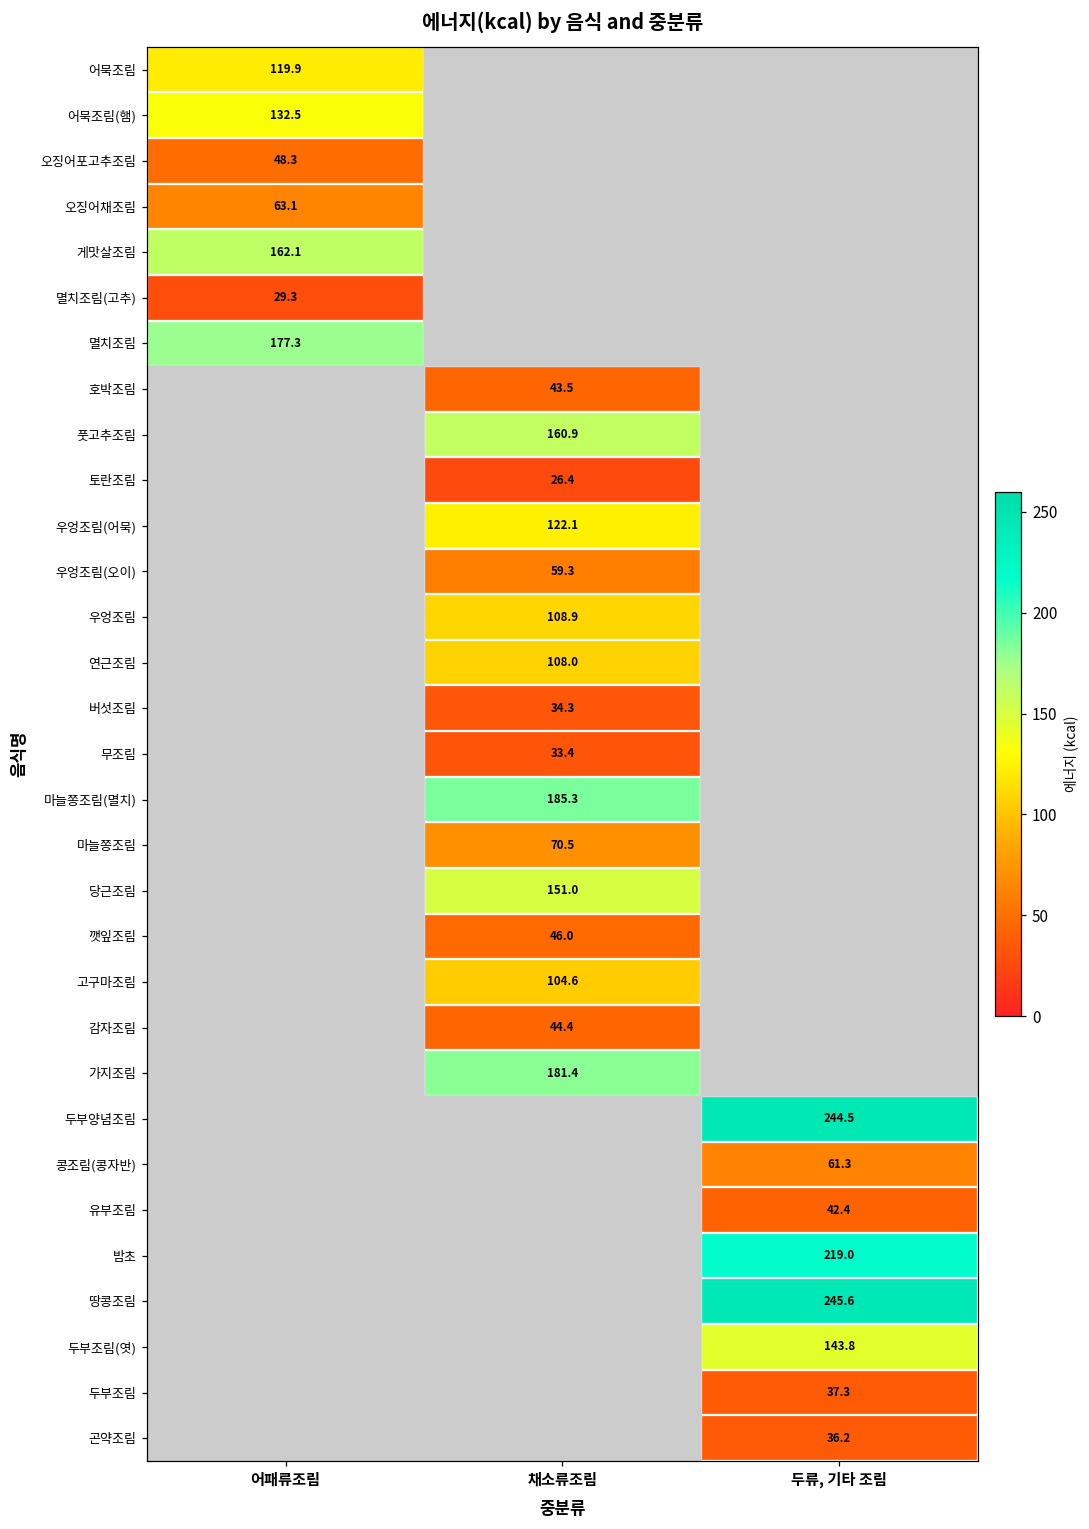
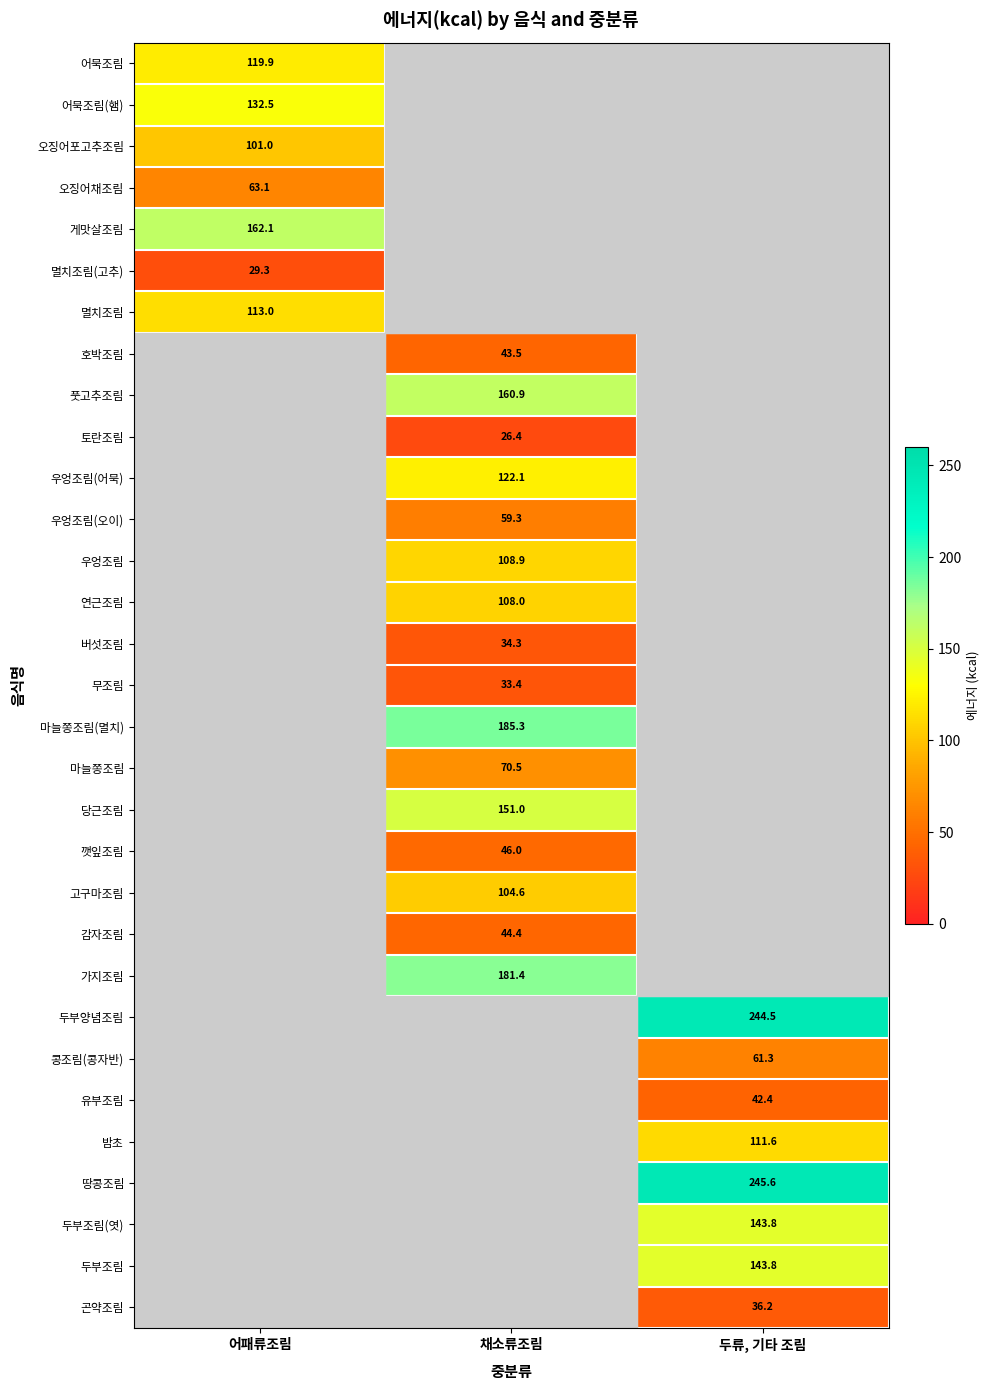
  {
    "어묵조림": {
      "어패류조림": 119.9
    },
    "어묵조림(햄)": {
      "어패류조림": 132.5
    },
    "오징어포고추조림": {
-     "어패류조림": 48.3
+     "어패류조림": 101.0
    },
    "오징어채조림": {
      "어패류조림": 63.1
    },
    "게맛살조림": {
      "어패류조림": 162.1
    },
    "멸치조림(고추)": {
      "어패류조림": 29.3
    },
    "멸치조림": {
-     "어패류조림": 177.3
+     "어패류조림": 113.0
    },
    "호박조림": {
      "채소류조림": 43.5
    },
    "풋고추조림": {
      "채소류조림": 160.9
    },
    "토란조림": {
      "채소류조림": 26.4
    },
    "우엉조림(어묵)": {
      "채소류조림": 122.1
    },
    "우엉조림(오이)": {
      "채소류조림": 59.3
    },
    "우엉조림": {
      "채소류조림": 108.9
    },
    "연근조림": {
      "채소류조림": 108.0
    },
    "버섯조림": {
      "채소류조림": 34.3
    },
    "무조림": {
      "채소류조림": 33.4
    },
    "마늘쫑조림(멸치)": {
      "채소류조림": 185.3
    },
    "마늘쫑조림": {
      "채소류조림": 70.5
    },
    "당근조림": {
      "채소류조림": 151.0
    },
    "깻잎조림": {
      "채소류조림": 46.0
    },
    "고구마조림": {
      "채소류조림": 104.6
    },
    "감자조림": {
      "채소류조림": 44.4
    },
    "가지조림": {
      "채소류조림": 181.4
    },
    "두부양념조림": {
      "두류, 기타 조림": 244.5
    },
    "콩조림(콩자반)": {
      "두류, 기타 조림": 61.3
    },
    "유부조림": {
      "두류, 기타 조림": 42.4
    },
    "밤초": {
-     "두류, 기타 조림": 219.0
+     "두류, 기타 조림": 111.6
    },
    "땅콩조림": {
      "두류, 기타 조림": 245.6
    },
    "두부조림(엿)": {
      "두류, 기타 조림": 143.8
    },
    "두부조림": {
-     "두류, 기타 조림": 37.3
+     "두류, 기타 조림": 143.8
    },
    "곤약조림": {
      "두류, 기타 조림": 36.2
    }
  }
